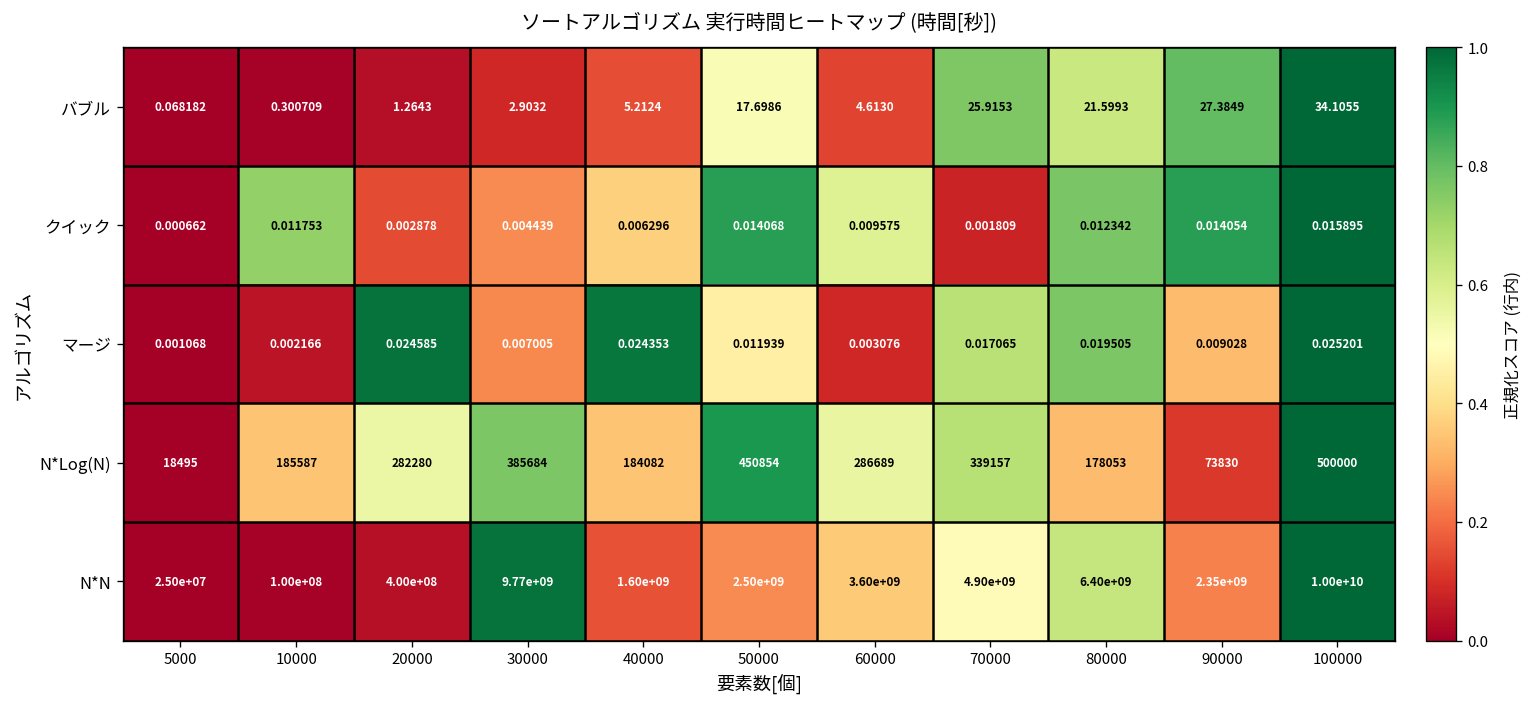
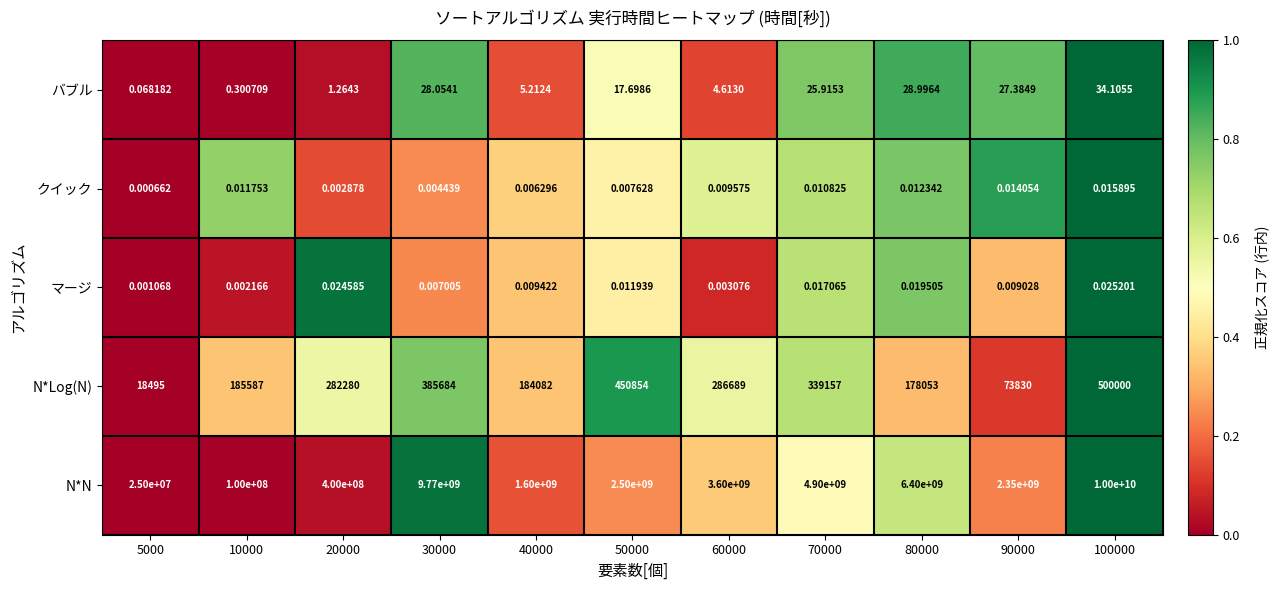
  {
    "バブル": {
      "5000": "0.068182",
      "10000": "0.300709",
      "20000": "1.2643",
-     "30000": "2.9032",
+     "30000": "28.0541",
      "40000": "5.2124",
      "50000": "17.6986",
      "60000": "4.6130",
      "70000": "25.9153",
-     "80000": "21.5993",
+     "80000": "28.9964",
      "90000": "27.3849",
      "100000": "34.1055"
    },
    "クイック": {
      "5000": "0.000662",
      "10000": "0.011753",
      "20000": "0.002878",
      "30000": "0.004439",
      "40000": "0.006296",
-     "50000": "0.014068",
+     "50000": "0.007628",
      "60000": "0.009575",
-     "70000": "0.001809",
+     "70000": "0.010825",
      "80000": "0.012342",
      "90000": "0.014054",
      "100000": "0.015895"
    },
    "マージ": {
      "5000": "0.001068",
      "10000": "0.002166",
      "20000": "0.024585",
      "30000": "0.007005",
-     "40000": "0.024353",
+     "40000": "0.009422",
      "50000": "0.011939",
      "60000": "0.003076",
      "70000": "0.017065",
      "80000": "0.019505",
      "90000": "0.009028",
      "100000": "0.025201"
    },
    "N*Log(N)": {
      "5000": "18495",
      "10000": "185587",
      "20000": "282280",
      "30000": "385684",
      "40000": "184082",
      "50000": "450854",
      "60000": "286689",
      "70000": "339157",
      "80000": "178053",
      "90000": "73830",
      "100000": "500000"
    },
    "N*N": {
      "5000": "2.50e+07",
      "10000": "1.00e+08",
      "20000": "4.00e+08",
      "30000": "9.77e+09",
      "40000": "1.60e+09",
      "50000": "2.50e+09",
      "60000": "3.60e+09",
      "70000": "4.90e+09",
      "80000": "6.40e+09",
      "90000": "2.35e+09",
      "100000": "1.00e+10"
    }
  }
